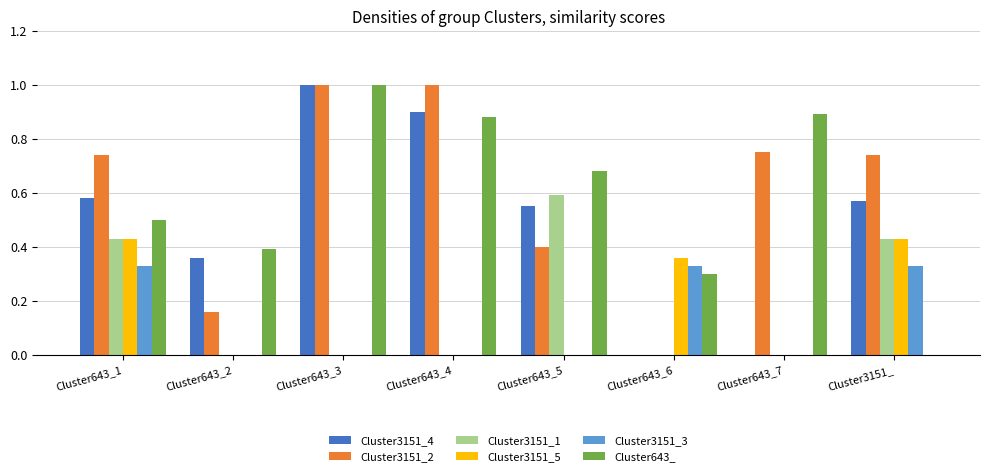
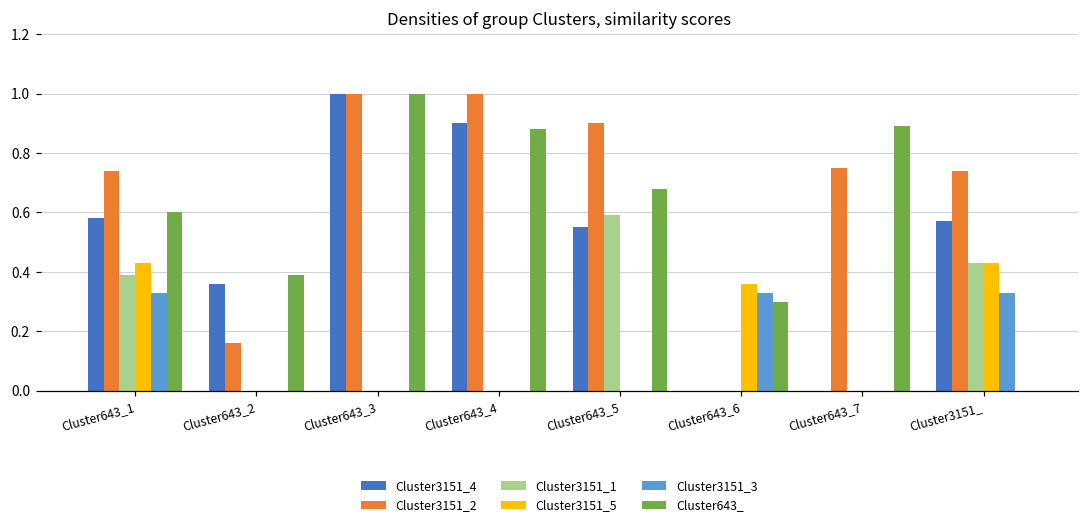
  {
    "Cluster3151_2": {
      "Cluster643_1": 0.74,
      "Cluster643_2": 0.16,
      "Cluster643_3": 1.0,
      "Cluster643_4": 1.0,
-     "Cluster643_5": 0.4,
+     "Cluster643_5": 0.9,
      "Cluster643_6": 0.0,
      "Cluster643_7": 0.75,
      "Cluster3151_": 0.74
    },
    "Cluster3151_1": {
-     "Cluster643_1": 0.43,
+     "Cluster643_1": 0.39,
      "Cluster643_2": 0.00,
      "Cluster643_3": 0.00,
      "Cluster643_4": 0.00,
      "Cluster643_5": 0.59,
      "Cluster643_6": 0.00,
      "Cluster643_7": 0.00,
      "Cluster3151_": 0.43
    },
    "Cluster3151_5": {
      "Cluster643_1": 0.43,
      "Cluster643_2": 0.00,
      "Cluster643_3": 0.00,
      "Cluster643_4": 0.00,
      "Cluster643_5": 0.00,
      "Cluster643_6": 0.36,
      "Cluster643_7": 0.00,
      "Cluster3151_": 0.43
    },
    "Cluster643_": {
-     "Cluster643_1": 0.5,
+     "Cluster643_1": 0.6,
      "Cluster643_2": 0.39,
      "Cluster643_3": 1.0,
      "Cluster643_4": 0.88,
      "Cluster643_5": 0.68,
      "Cluster643_6": 0.3,
      "Cluster643_7": 0.89,
      "Cluster3151_": 0.0
    }
  }
